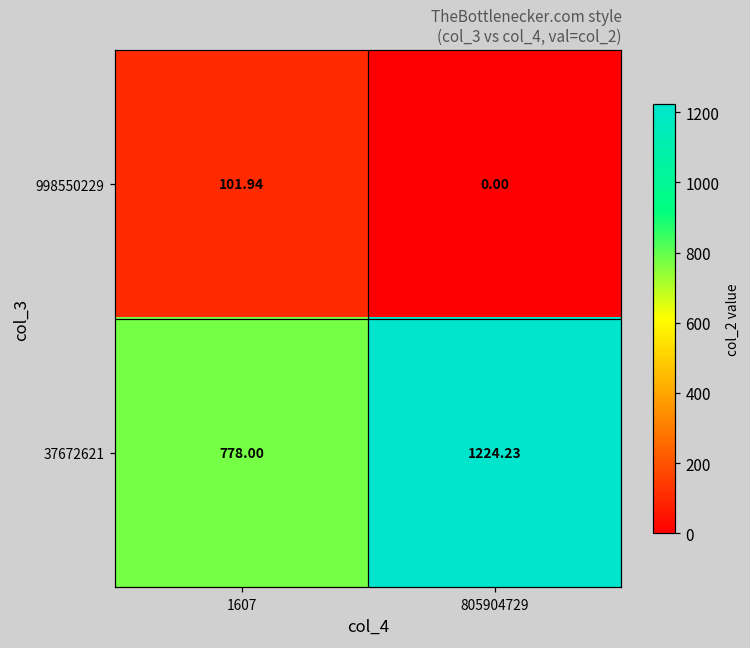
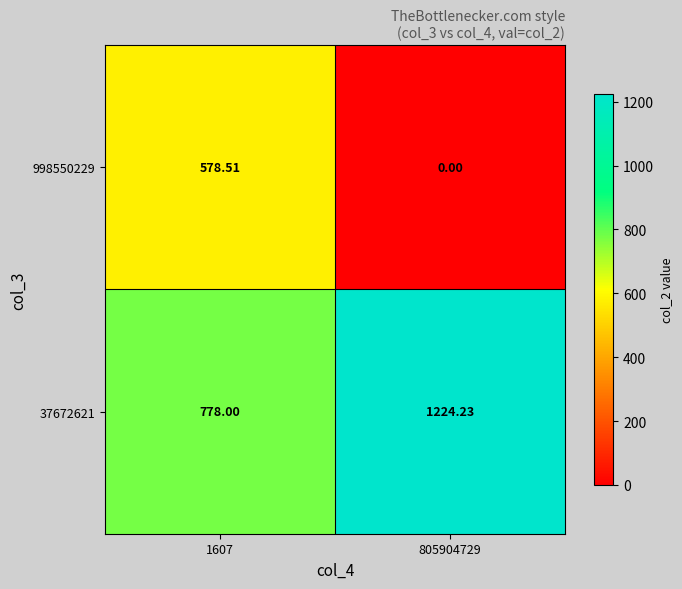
  {
    "998550229": {
-     "1607": 101.94,
+     "1607": 578.51,
      "805904729": 0.00
    },
    "37672621": {
      "1607": 778.00,
      "805904729": 1224.23
    }
  }
